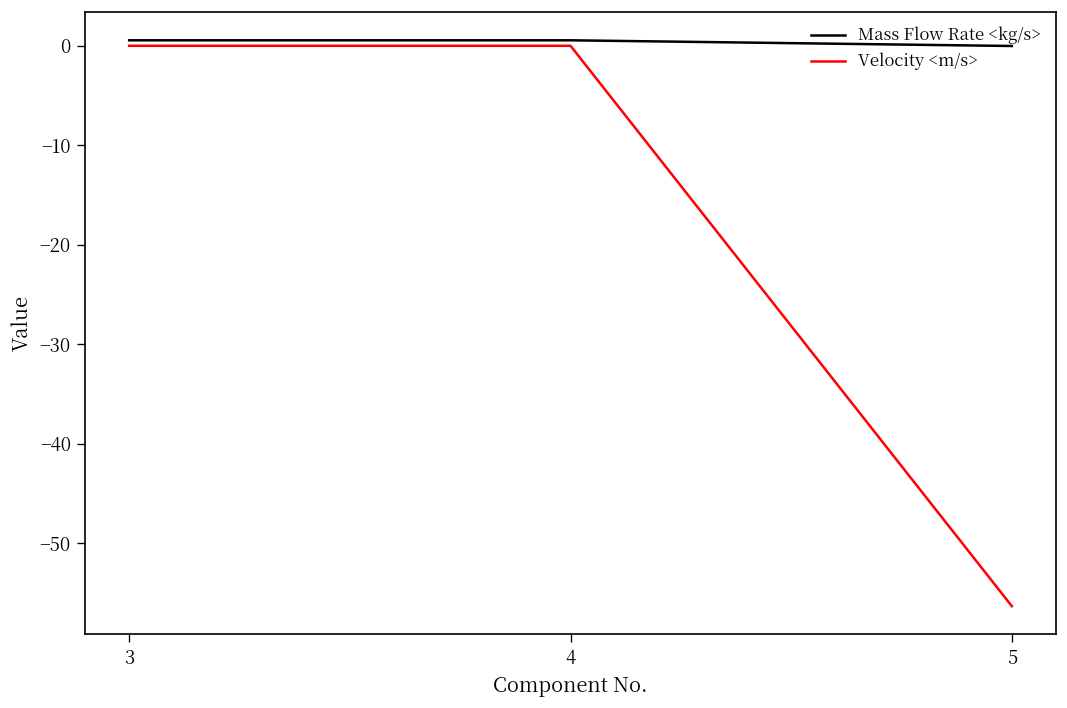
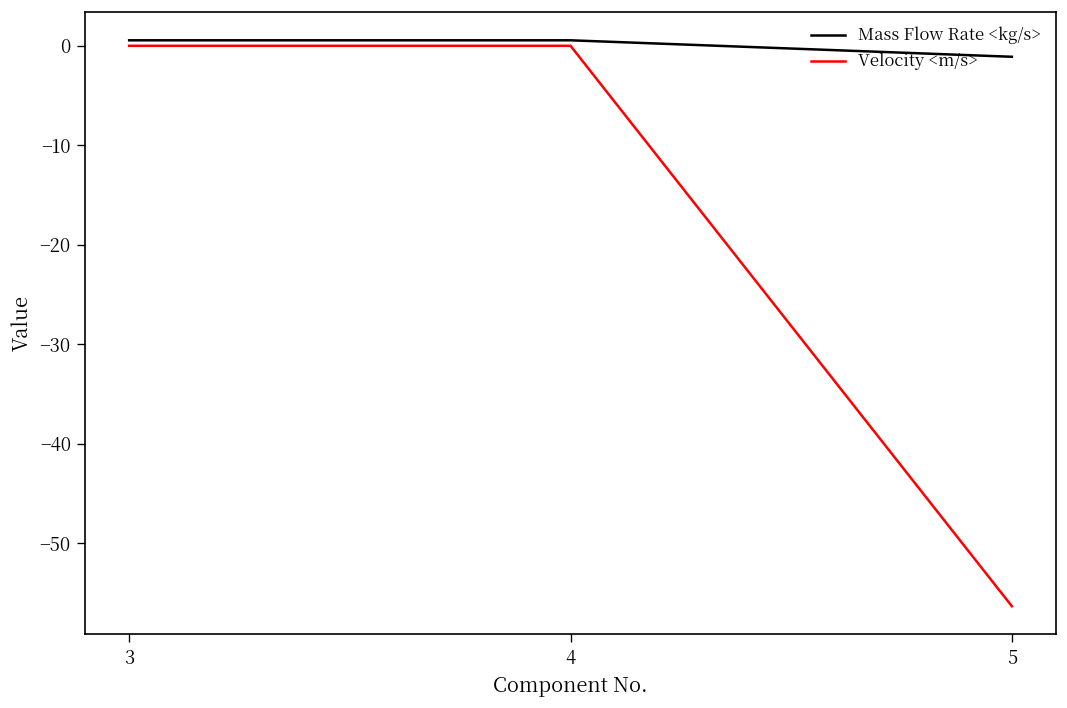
  {
    "Mass Flow Rate <kg/s>": {
      "3": 1,
      "4": 1,
-     "5": 0
+     "5": -1
    },
    "Velocity <m/s>": {
      "3": 0,
      "4": 0,
      "5": -56
    }
  }
